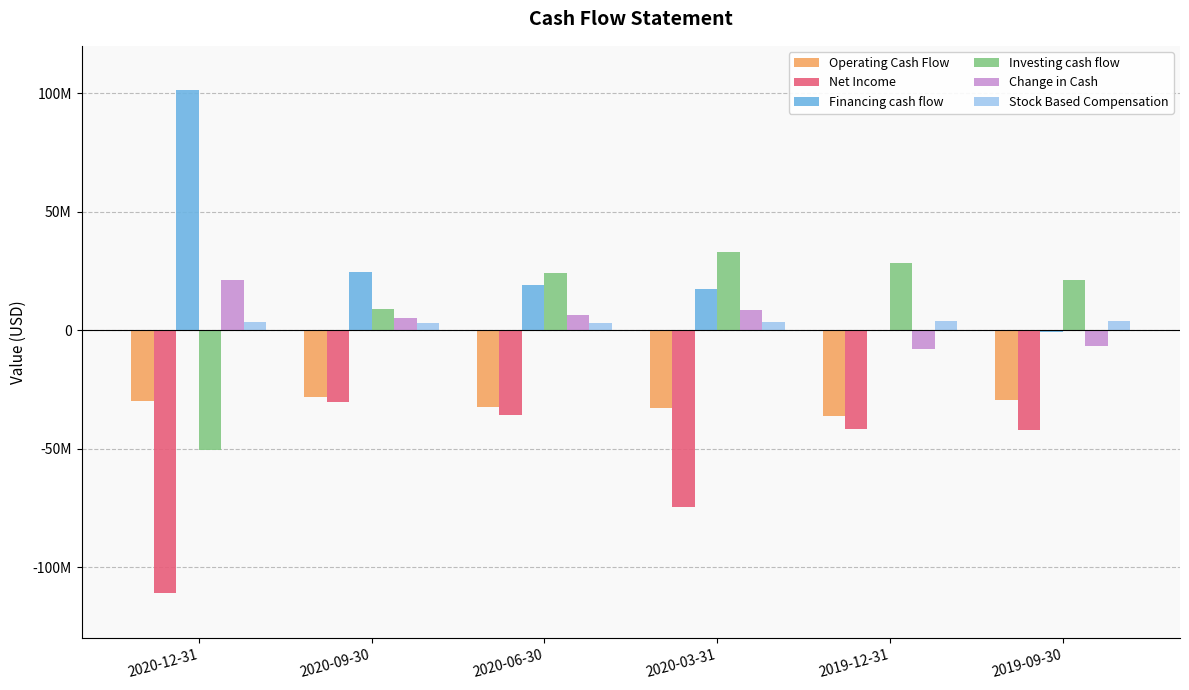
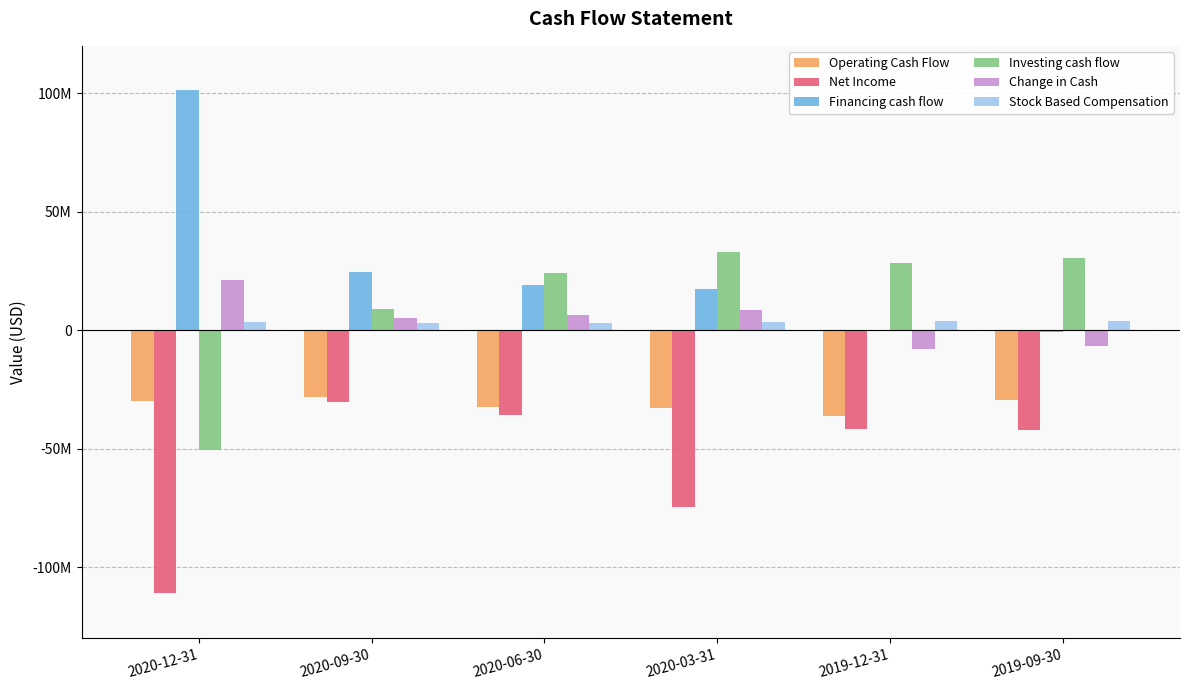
  {
    "Operating Cash Flow": {
      "2020-12-31": -30000000,
      "2020-09-30": -28000000,
      "2020-06-30": -32000000,
      "2020-03-31": -33000000,
      "2019-12-31": -36000000,
      "2019-09-30": -30000000
    },
    "Net Income": {
      "2020-12-31": -111000000,
      "2020-09-30": -30000000,
      "2020-06-30": -36000000,
      "2020-03-31": -75000000,
      "2019-12-31": -42000000,
      "2019-09-30": -42000000
    },
    "Investing cash flow": {
      "2020-12-31": -50000000,
      "2020-09-30": 9000000,
      "2020-06-30": 24000000,
      "2020-03-31": 33000000,
      "2019-12-31": 28000000,
-     "2019-09-30": 21000000
+     "2019-09-30": 30000000
    },
    "Change in Cash": {
      "2020-12-31": 21000000,
      "2020-09-30": 5000000,
      "2020-06-30": 7000000,
      "2020-03-31": 9000000,
      "2019-12-31": -8000000,
      "2019-09-30": -7000000
    }
  }
